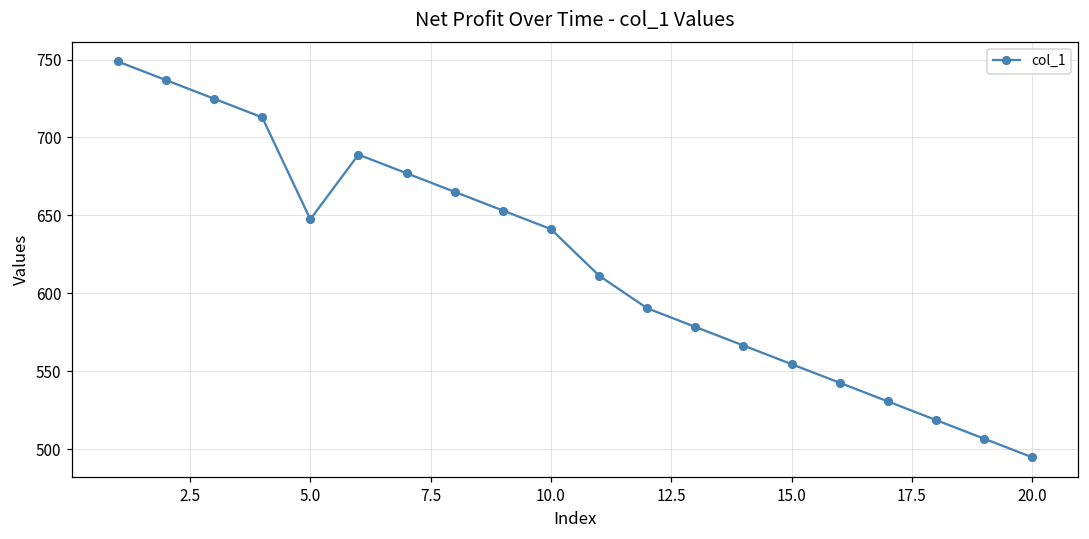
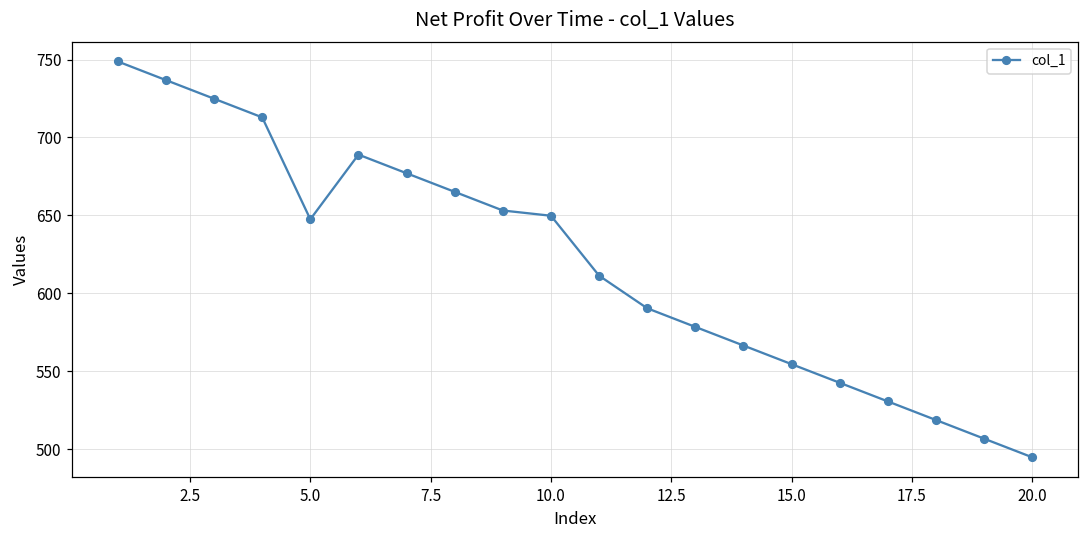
  {
    "5.0": 647,
-   "10.0": 641,
+   "10.0": 650,
    "15.0": 555,
    "20.0": 495
  }
